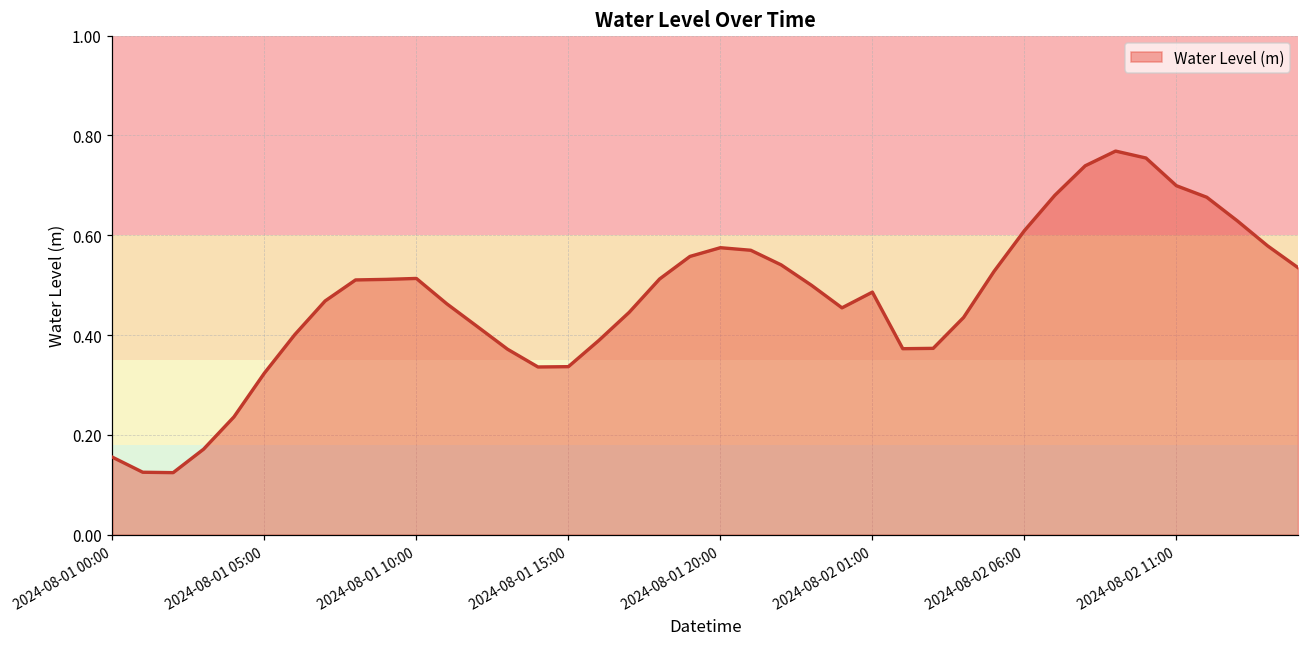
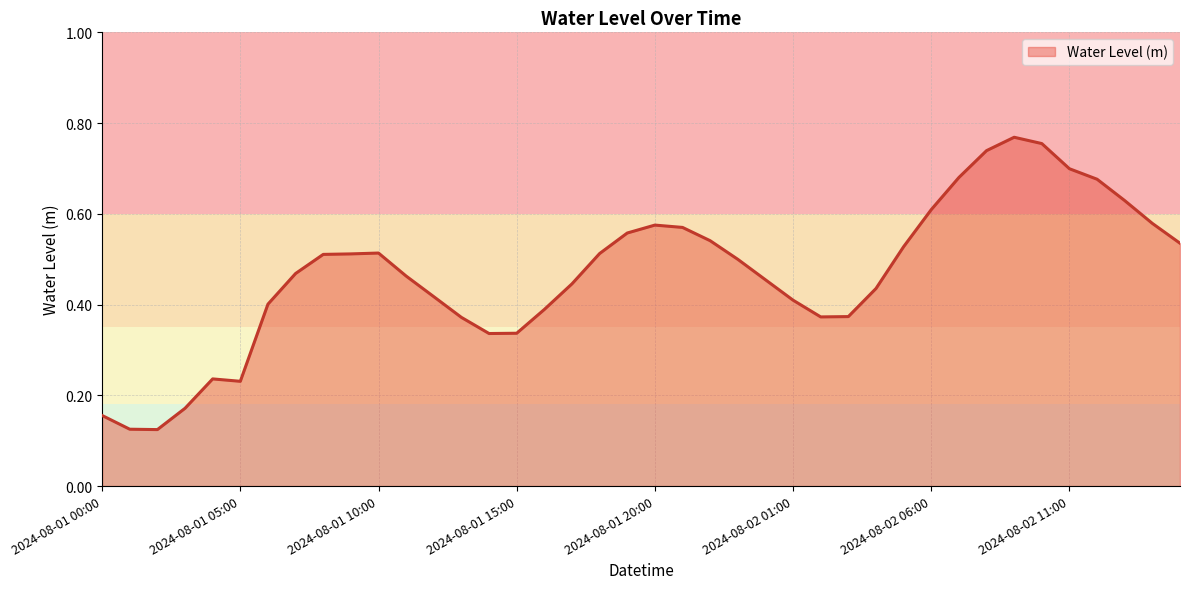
  {
    "2024-08-01 00:00": 0.16,
-   "2024-08-01 05:00": 0.32,
+   "2024-08-01 05:00": 0.23,
    "2024-08-01 10:00": 0.51,
    "2024-08-01 15:00": 0.34,
    "2024-08-01 20:00": 0.58,
-   "2024-08-02 01:00": 0.49,
+   "2024-08-02 01:00": 0.41,
    "2024-08-02 06:00": 0.61,
    "2024-08-02 11:00": 0.70
  }
